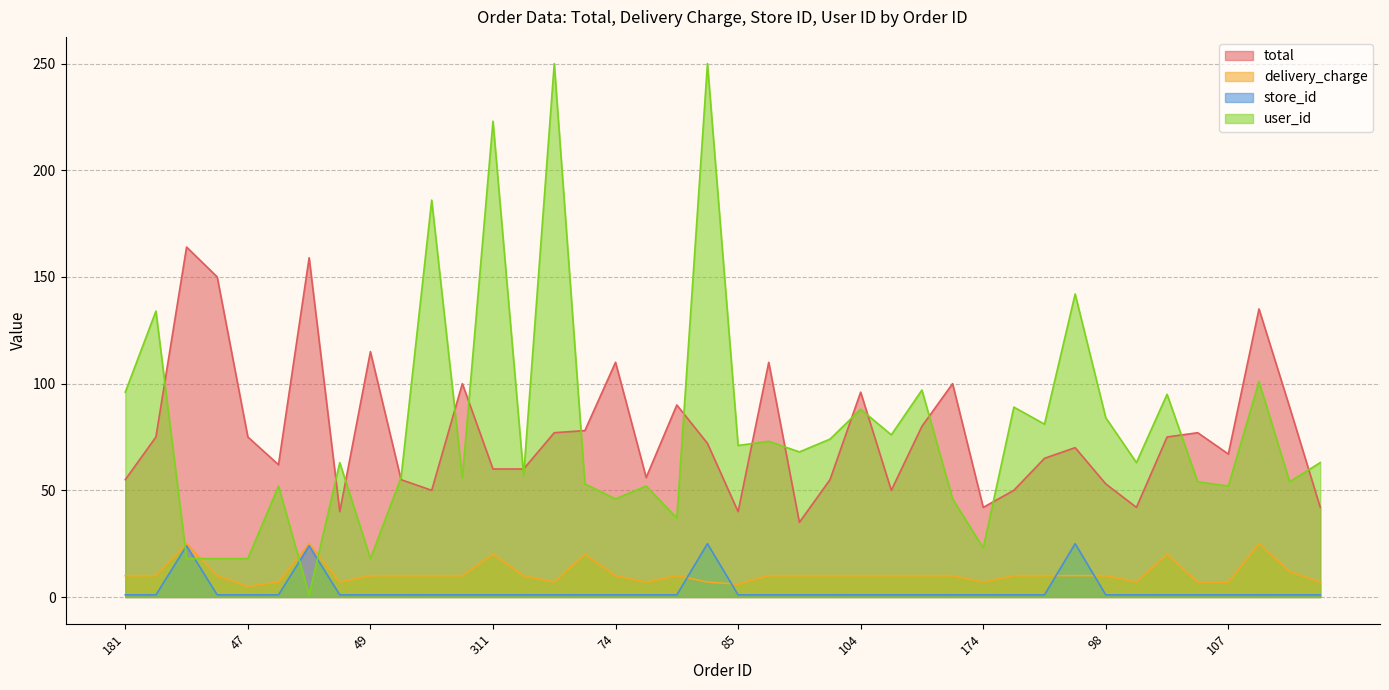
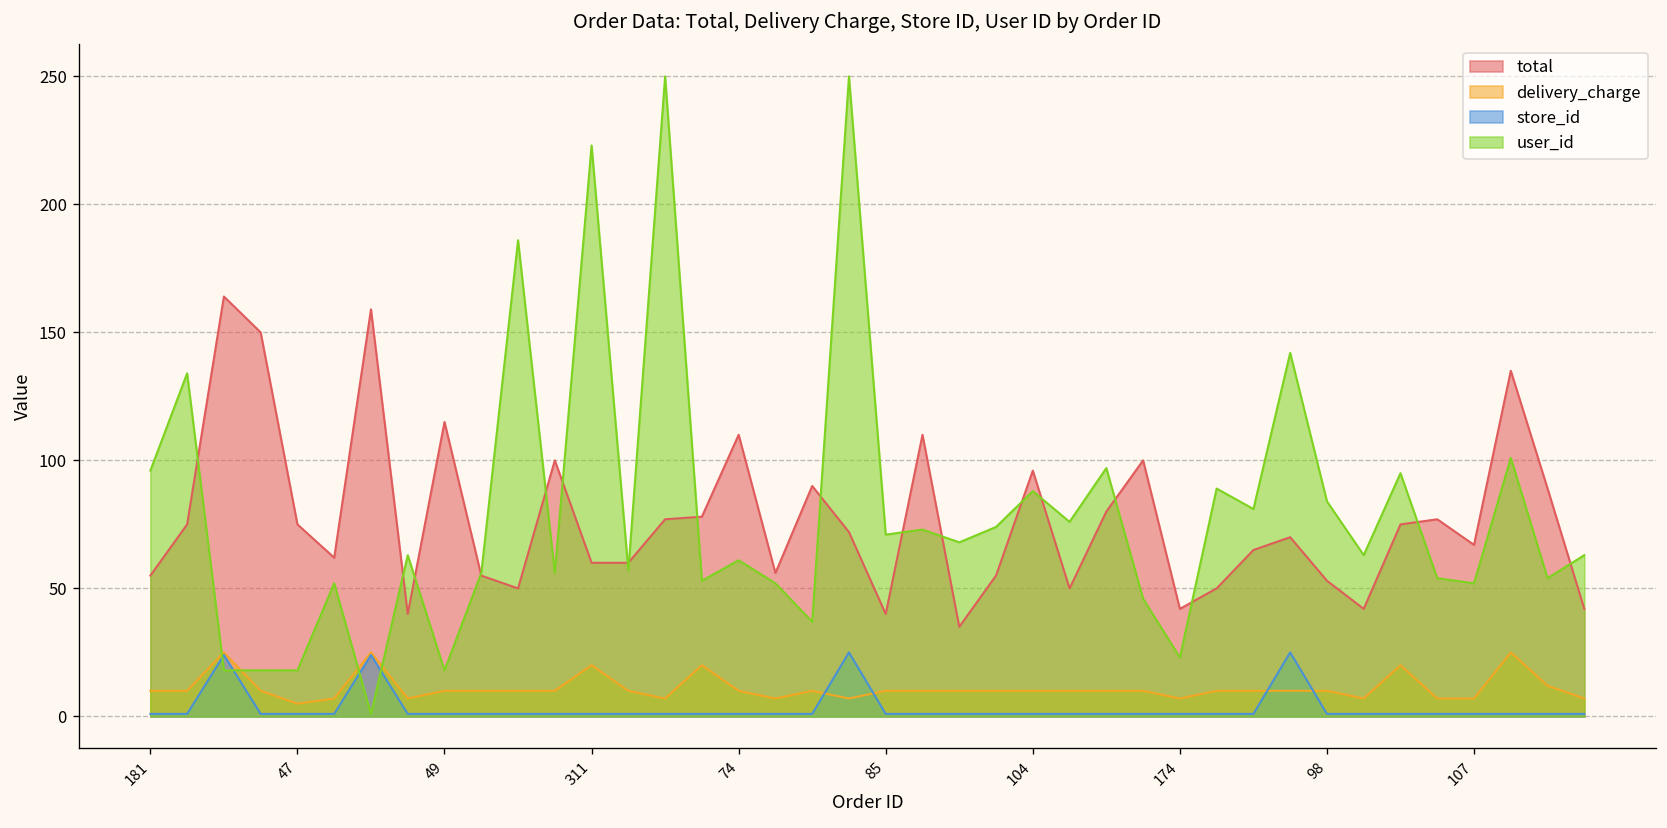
  {
    "total": {
      "181": 55,
      "47": 75,
      "49": 115,
      "311": 60,
      "74": 110,
      "85": 40,
      "104": 96,
      "174": 42,
      "98": 53,
      "107": 67
    },
    "delivery_charge": {
      "181": 10,
      "47": 5,
      "49": 10,
      "311": 20,
      "74": 10,
-     "85": 6,
+     "85": 10,
      "104": 10,
      "174": 7,
      "98": 10,
      "107": 7
    },
    "store_id": {
      "181": 1,
      "47": 1,
      "49": 1,
      "311": 1,
      "74": 1,
      "85": 1,
      "104": 1,
      "174": 1,
      "98": 1,
      "107": 1
    },
    "user_id": {
      "181": 96,
      "47": 18,
      "49": 18,
      "311": 223,
-     "74": 46,
+     "74": 61,
      "85": 71,
      "104": 88,
      "174": 23,
      "98": 84,
      "107": 52
    }
  }
